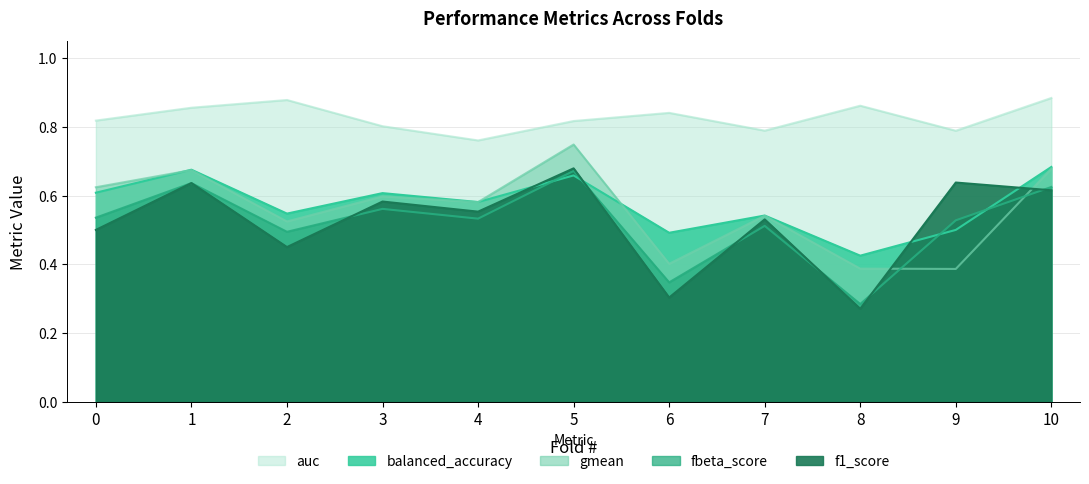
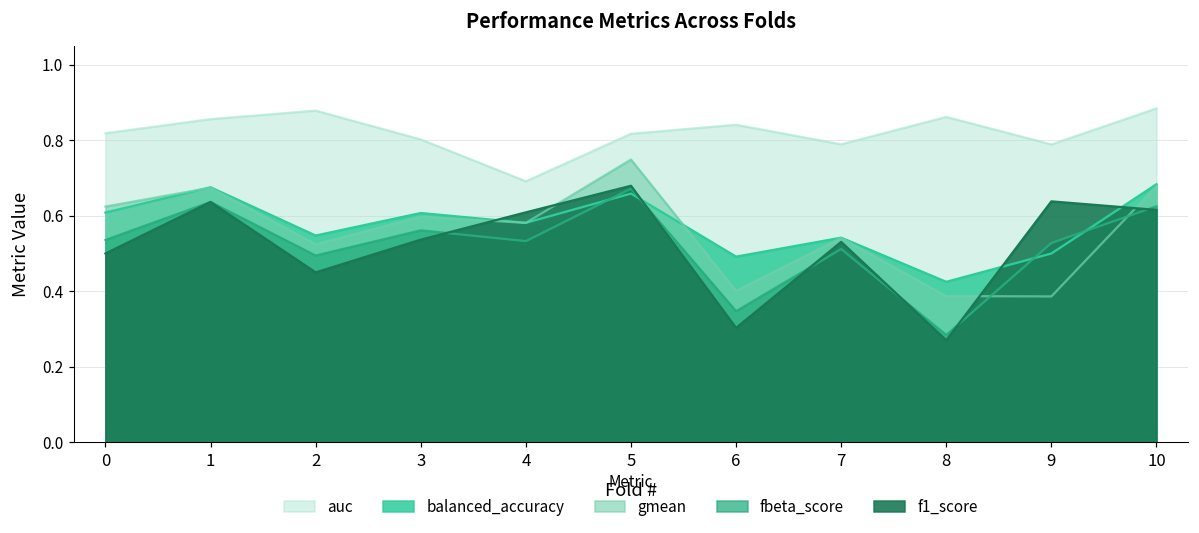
  {
    "auc": {
      "0": 0.82,
      "1": 0.86,
      "2": 0.88,
      "3": 0.80,
-     "4": 0.76,
+     "4": 0.69,
      "5": 0.82,
      "6": 0.84,
      "7": 0.79,
      "8": 0.86,
      "9": 0.79,
      "10": 0.88
    },
    "gmean": {
      "0": 0.62,
      "2": 0.52,
      "3": 0.60,
      "5": 0.75,
      "6": 0.40,
      "8": 0.39,
      "9": 0.39
    },
    "f1_score": {
      "0": 0.50,
      "2": 0.45,
-     "3": 0.58,
-     "4": 0.55,
+     "3": 0.54,
+     "4": 0.61,
      "5": 0.68,
      "6": 0.30,
      "7": 0.53,
      "8": 0.27,
      "9": 0.64,
      "10": 0.62
    }
  }
